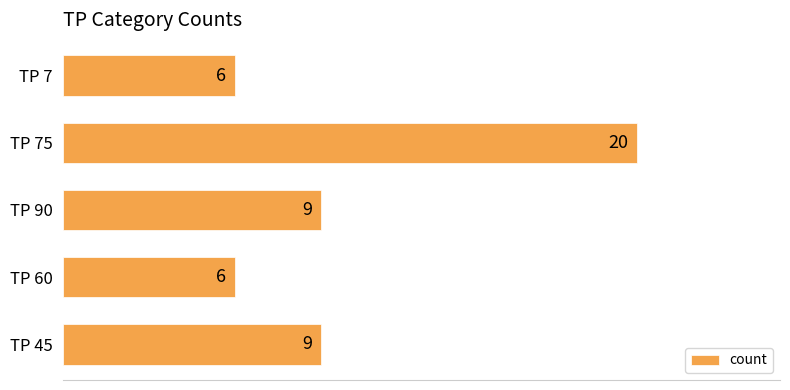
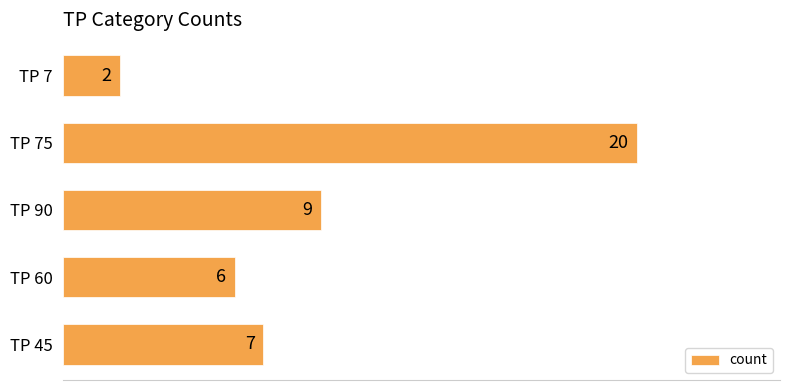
  {
-   "TP 7": 6,
+   "TP 7": 2,
    "TP 75": 20,
    "TP 90": 9,
    "TP 60": 6,
-   "TP 45": 9
+   "TP 45": 7
  }
